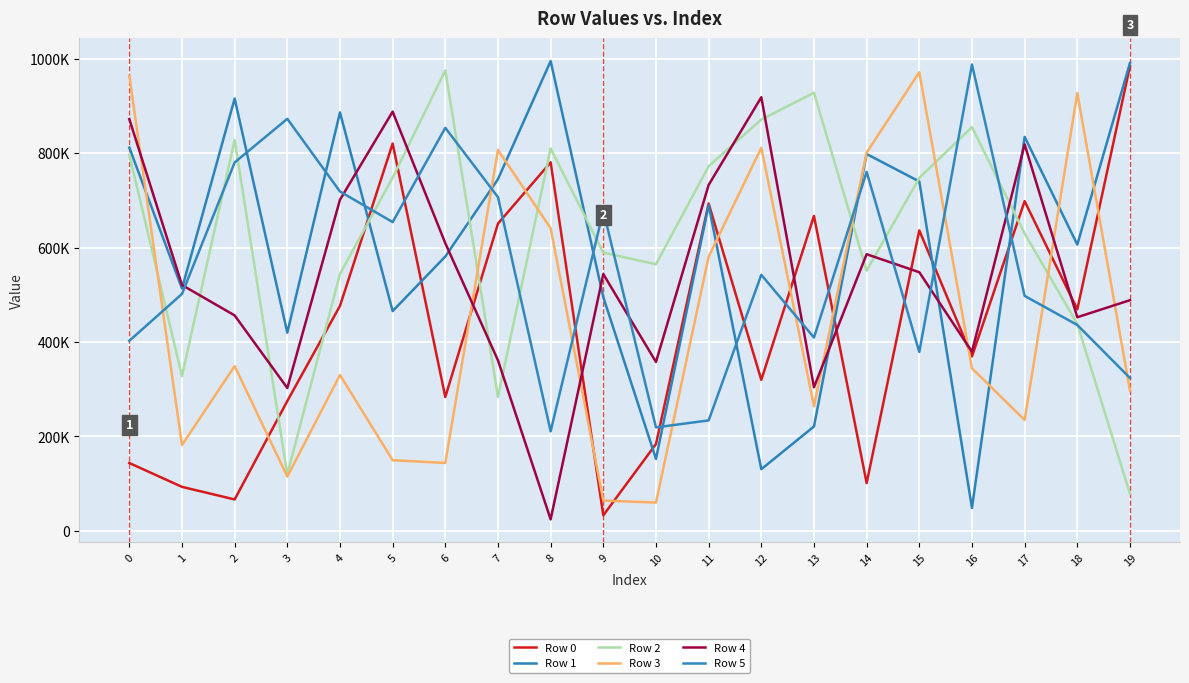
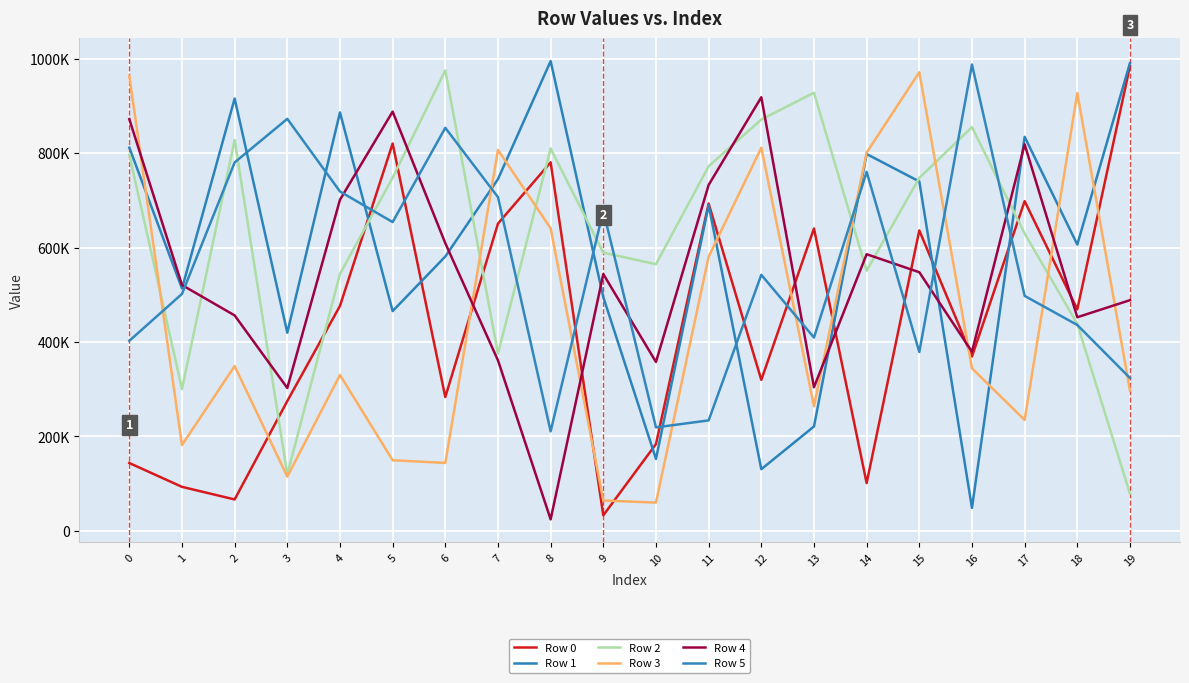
  {
    "Row 0": {
      "0": 140000,
      "1": 90000,
      "2": 70000,
      "3": 270000,
      "4": 480000,
      "5": 820000,
      "6": 280000,
      "7": 650000,
      "8": 780000,
      "9": 30000,
      "10": 180000,
      "12": 320000,
-     "13": 670000,
+     "13": 640000,
      "14": 100000,
      "15": 640000,
      "16": 370000,
      "17": 700000,
      "18": 470000,
      "19": 980000
    },
    "Row 2": {
      "0": 800000,
-     "1": 330000,
+     "1": 300000,
      "2": 830000,
      "4": 540000,
      "5": 750000,
      "6": 980000,
-     "7": 280000,
+     "7": 380000,
      "8": 810000,
      "9": 590000,
      "10": 560000,
      "11": 770000,
      "12": 870000,
      "13": 930000,
      "14": 550000,
      "15": 750000,
      "16": 860000,
      "17": 630000,
      "19": 80000
    },
    "Row 3": {
      "0": 960000,
      "1": 180000,
      "2": 350000,
      "4": 330000,
      "5": 150000,
      "6": 140000,
      "7": 810000,
      "8": 640000,
      "9": 60000,
      "10": 60000,
      "11": 580000,
      "12": 810000,
      "13": 260000,
      "15": 970000,
      "16": 340000,
      "17": 230000,
      "18": 930000,
      "19": 300000
    },
    "Row 4": {
      "0": 870000,
      "1": 520000,
      "2": 460000,
      "3": 300000,
      "4": 700000,
      "5": 890000,
      "6": 610000,
      "7": 360000,
      "8": 20000,
      "9": 540000,
      "10": 360000,
      "11": 730000,
      "12": 920000,
      "13": 300000,
      "14": 590000,
      "15": 550000,
      "16": 380000,
      "17": 820000,
      "18": 450000,
      "19": 490000
    }
  }
